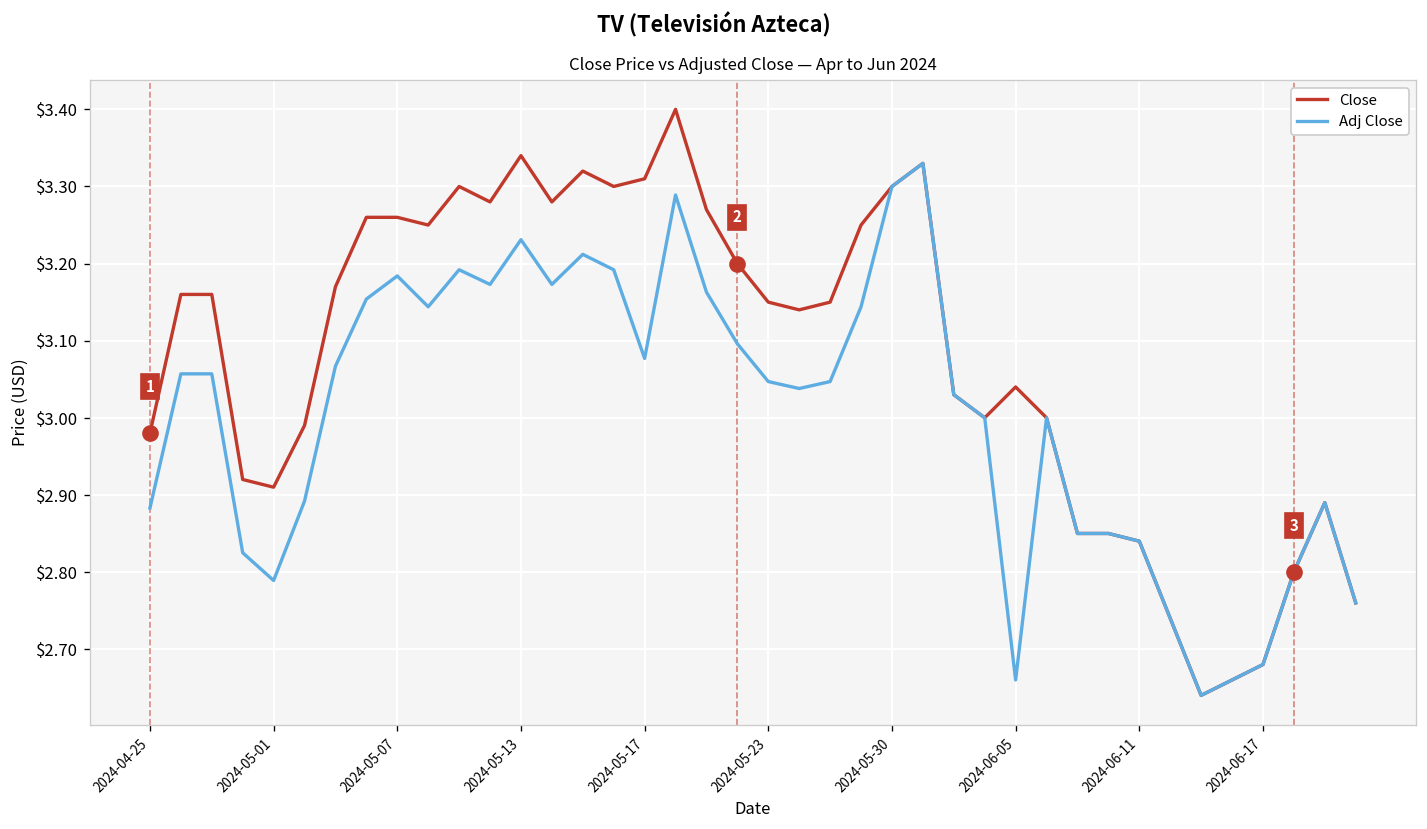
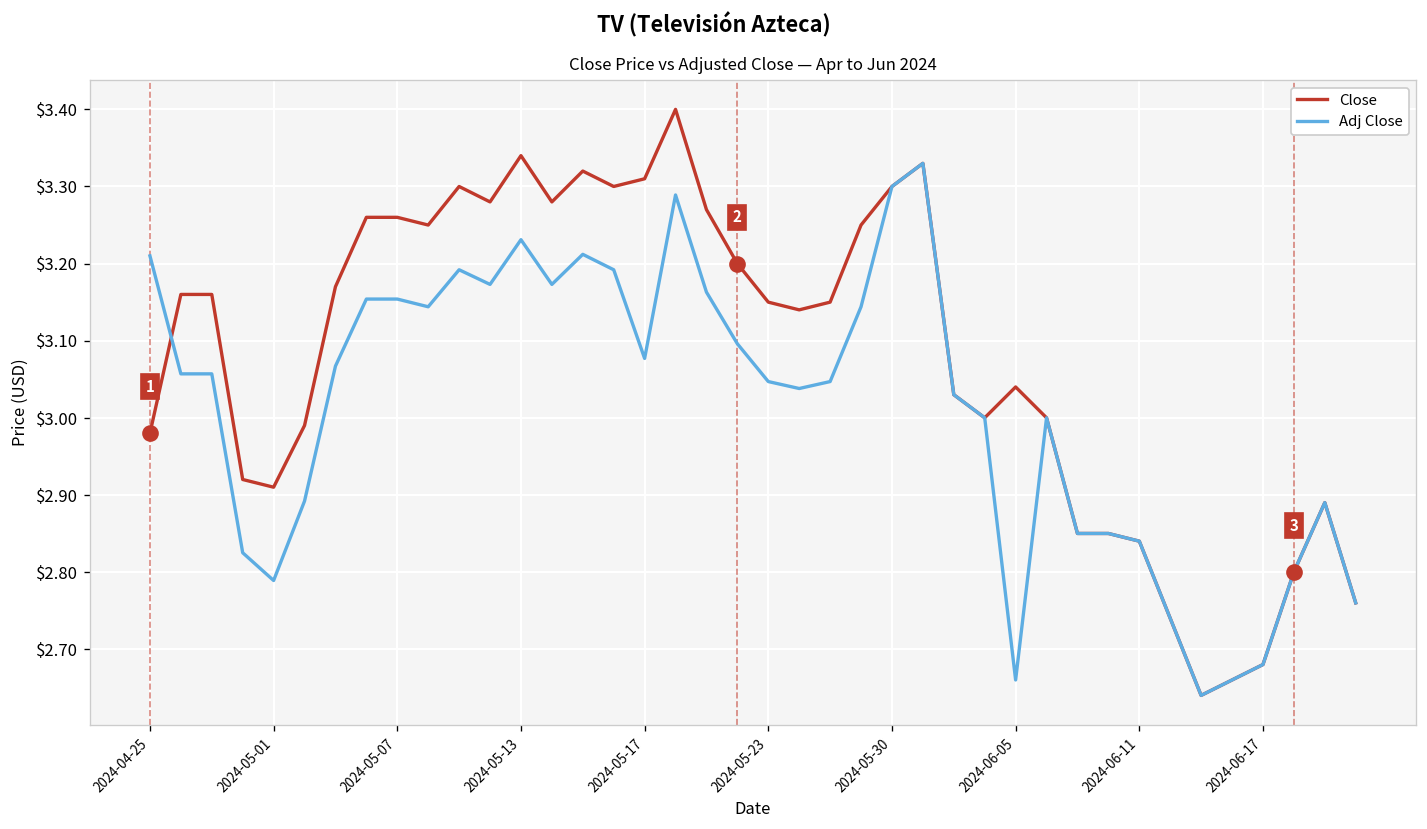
  {
    "Adj Close": {
-     "2024-04-25": "$2.88",
+     "2024-04-25": "$3.21",
      "2024-05-01": "$2.79",
-     "2024-05-07": "$3.18",
+     "2024-05-07": "$3.15",
      "2024-05-13": "$3.23",
      "2024-05-17": "$3.08",
      "2024-05-23": "$3.05",
      "2024-06-05": "$2.66"
    }
  }
